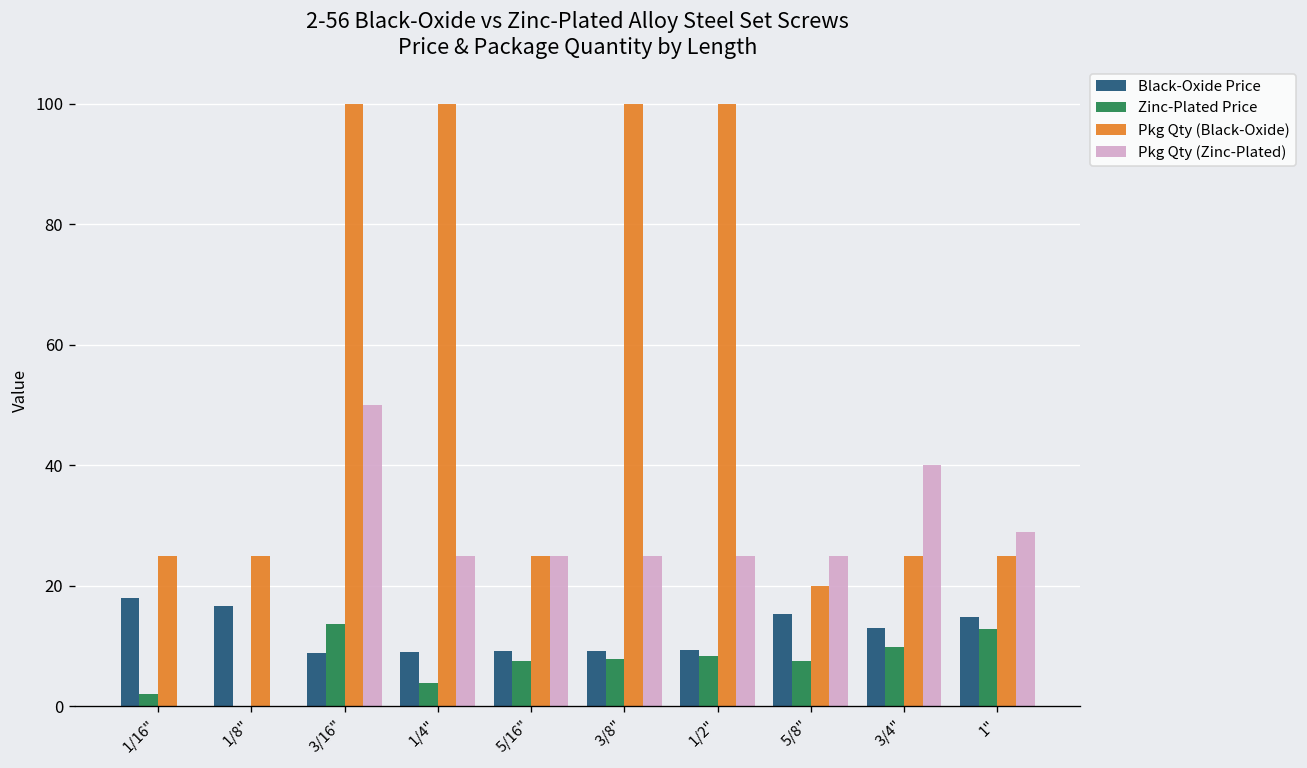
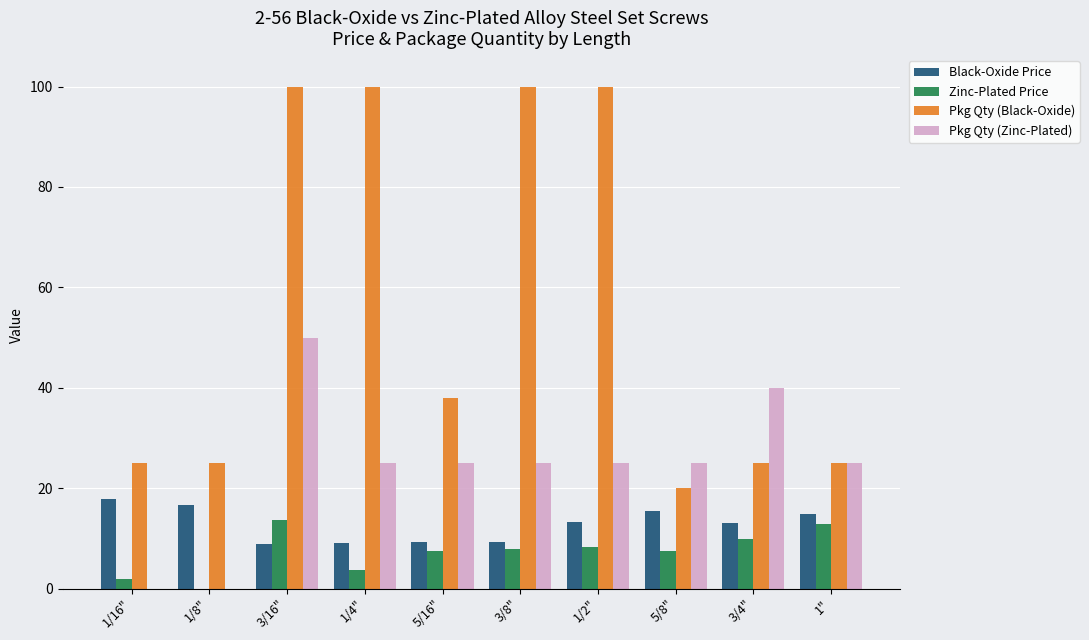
  {
    "Black-Oxide Price": {
      "1/16\"": 18,
      "1/8\"": 17,
      "3/16\"": 9,
      "1/4\"": 9,
      "5/16\"": 9,
      "3/8\"": 9,
-     "1/2\"": 9,
+     "1/2\"": 13,
      "5/8\"": 15,
      "3/4\"": 13,
      "1\"": 15
    },
    "Zinc-Plated Price": {
      "1/16\"": 2,
      "1/8\"": 0,
      "3/16\"": 14,
      "1/4\"": 4,
      "5/16\"": 7,
      "3/8\"": 8,
      "1/2\"": 8,
      "5/8\"": 8,
      "3/4\"": 10,
      "1\"": 13
    },
    "Pkg Qty (Black-Oxide)": {
      "1/16\"": 25,
      "1/8\"": 25,
      "3/16\"": 100,
      "1/4\"": 100,
-     "5/16\"": 25,
+     "5/16\"": 38,
      "3/8\"": 100,
      "1/2\"": 100,
      "5/8\"": 20,
      "3/4\"": 25,
      "1\"": 25
    },
    "Pkg Qty (Zinc-Plated)": {
      "1/16\"": 0,
      "1/8\"": 0,
      "3/16\"": 50,
      "1/4\"": 25,
      "5/16\"": 25,
      "3/8\"": 25,
      "1/2\"": 25,
      "5/8\"": 25,
      "3/4\"": 40,
-     "1\"": 29
+     "1\"": 25
    }
  }
